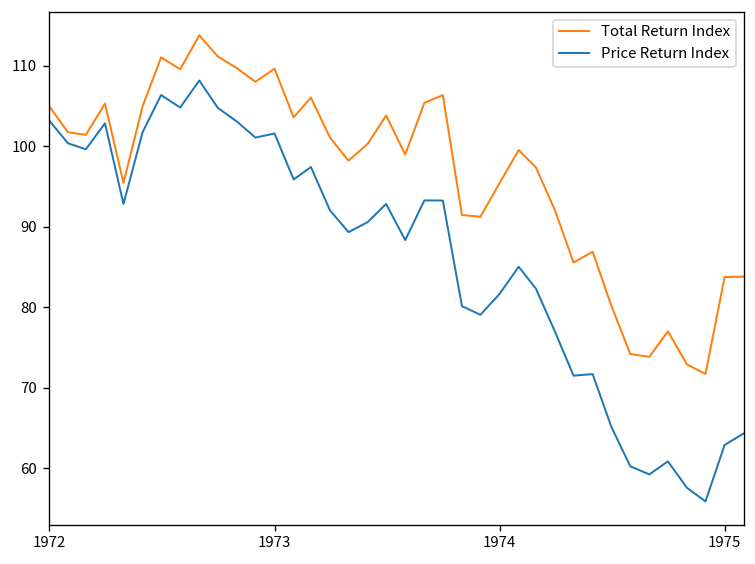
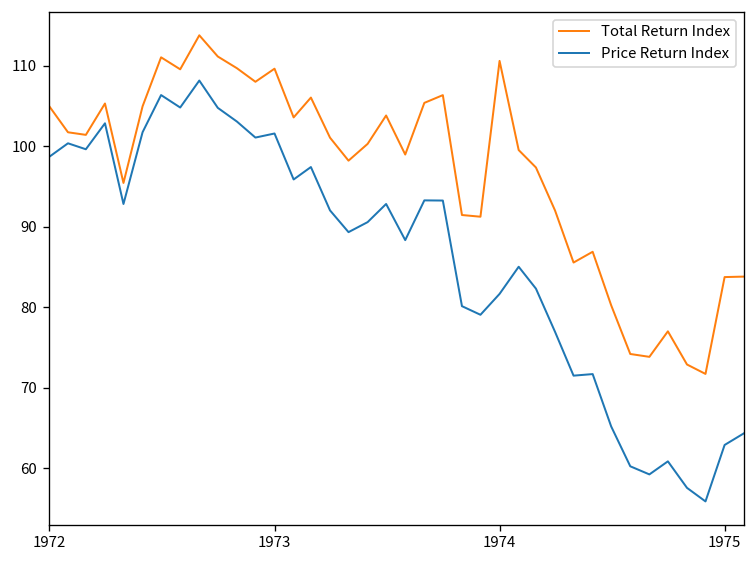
  {
    "Total Return Index": {
      "1972": 105,
      "1973": 110,
-     "1974": 95,
+     "1974": 111,
      "1975": 84
    },
    "Price Return Index": {
-     "1972": 103,
+     "1972": 99,
      "1973": 102,
      "1974": 82,
      "1975": 63
    }
  }
